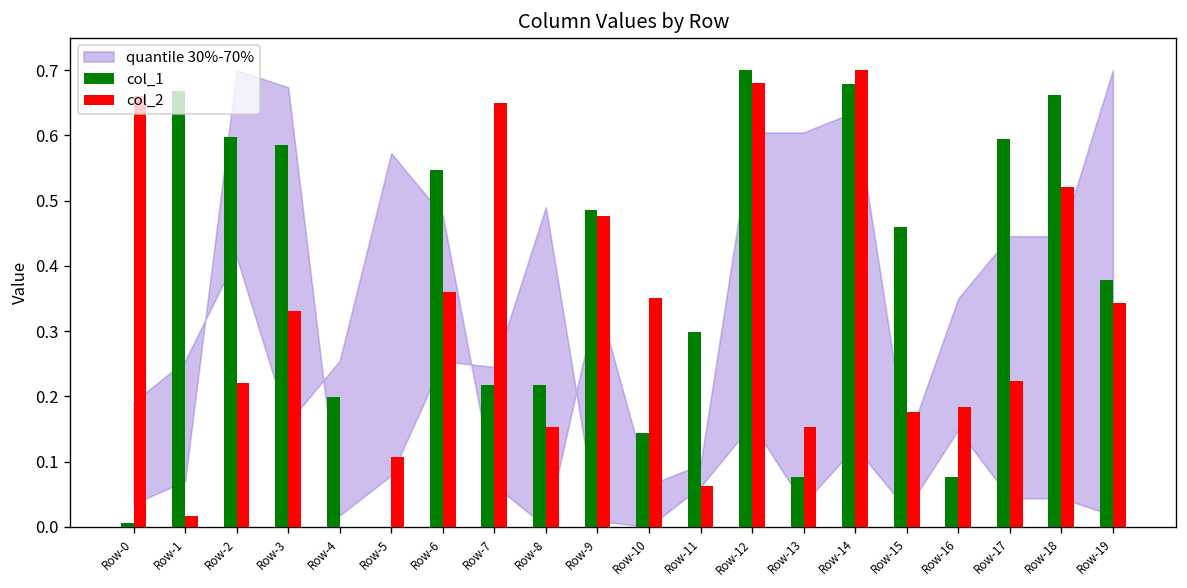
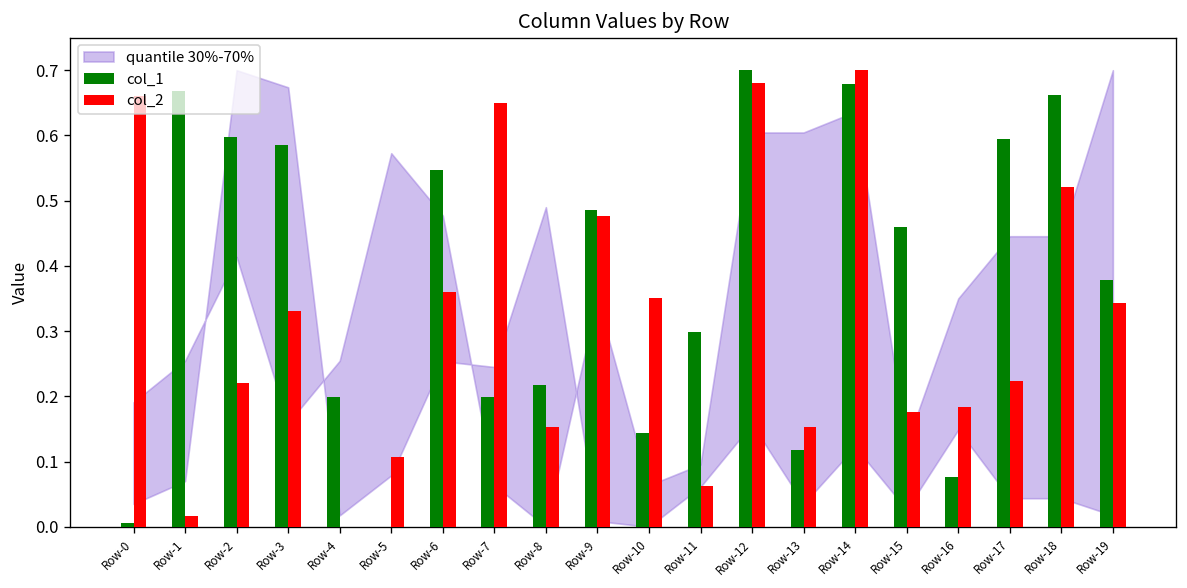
  {
    "col_1": {
      "Row-0": 0.01,
      "Row-2": 0.60,
      "Row-3": 0.59,
      "Row-4": 0.20,
      "Row-5": 0.00,
      "Row-6": 0.55,
-     "Row-7": 0.22,
+     "Row-7": 0.20,
      "Row-8": 0.22,
      "Row-9": 0.49,
      "Row-10": 0.14,
      "Row-11": 0.30,
      "Row-12": 0.70,
-     "Row-13": 0.08,
+     "Row-13": 0.12,
      "Row-14": 0.68,
      "Row-15": 0.46,
      "Row-16": 0.08,
      "Row-17": 0.59,
      "Row-18": 0.66,
      "Row-19": 0.38
    },
    "quantile 30%-70%": {
      "Row-8": 0.49,
      "Row-10": 0.06
    },
    "col_2": {
      "Row-1": 0.02,
      "Row-2": 0.22,
      "Row-3": 0.33,
      "Row-4": 0.00,
      "Row-5": 0.11,
      "Row-6": 0.36,
      "Row-7": 0.65,
      "Row-8": 0.15,
      "Row-9": 0.48,
      "Row-10": 0.35,
      "Row-11": 0.06,
      "Row-12": 0.68,
      "Row-13": 0.15,
      "Row-14": 0.70,
      "Row-15": 0.18,
      "Row-16": 0.18,
      "Row-17": 0.22,
      "Row-18": 0.52,
      "Row-19": 0.34
    }
  }
